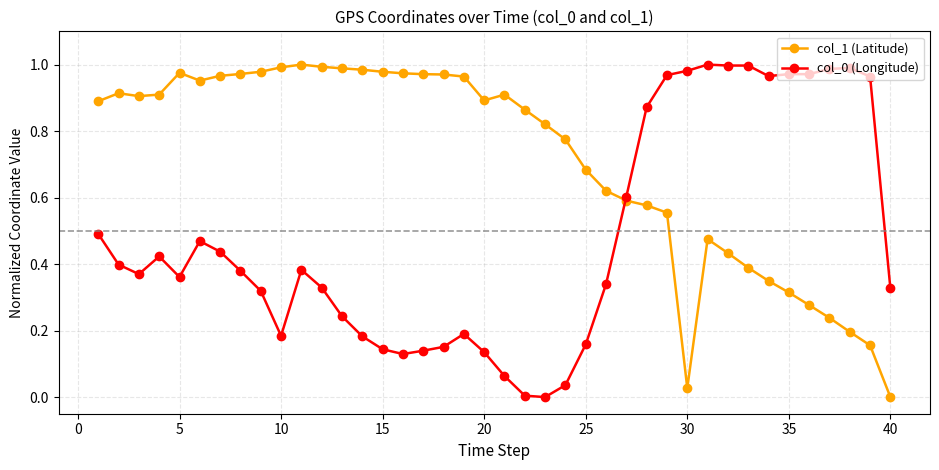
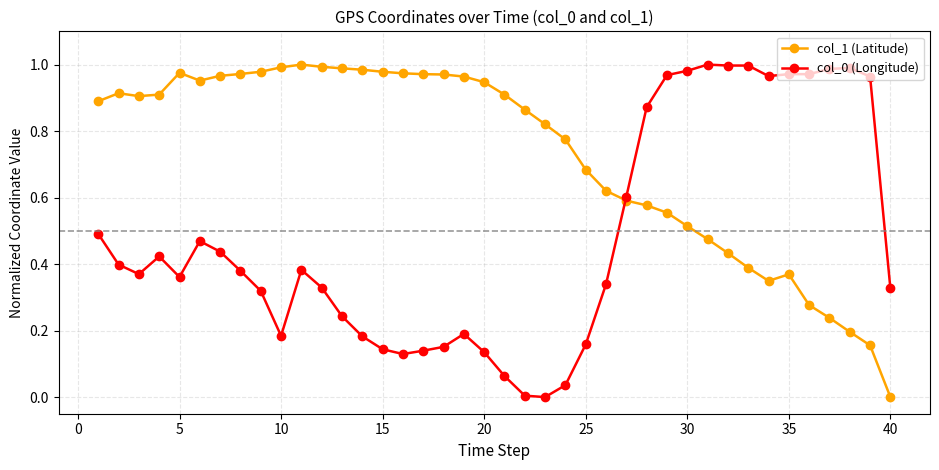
  {
    "col_1 (Latitude)": {
      "5": 0.98,
      "10": 0.99,
      "15": 0.98,
-     "20": 0.89,
+     "20": 0.95,
      "25": 0.68,
-     "30": 0.03,
-     "35": 0.31,
+     "30": 0.51,
+     "35": 0.37,
      "40": 0.00
    },
    "col_0 (Longitude)": {
      "5": 0.36,
      "10": 0.18,
      "15": 0.14,
      "20": 0.14,
      "25": 0.16,
      "30": 0.98,
      "40": 0.33
    }
  }
